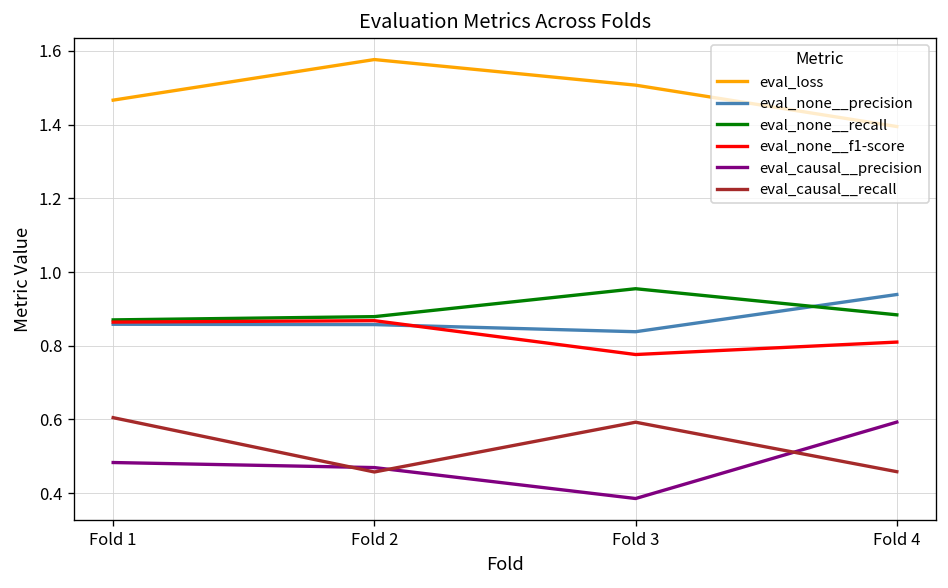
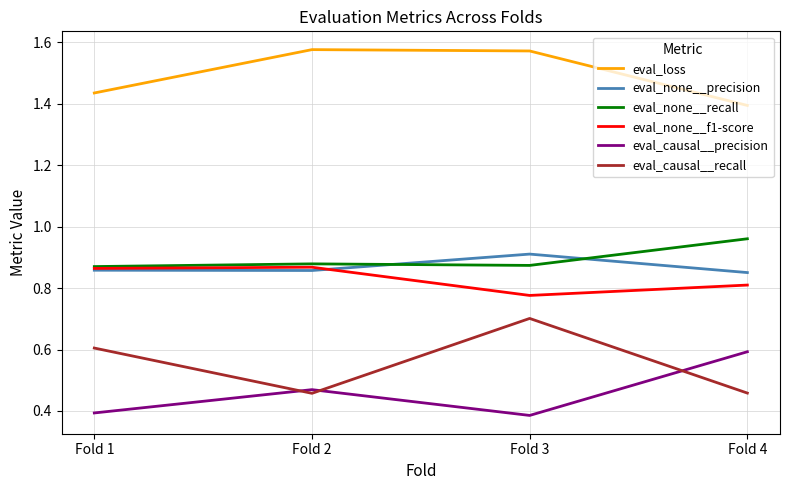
  {
    "eval_loss": {
-     "Fold 1": 1.47,
+     "Fold 1": 1.44,
      "Fold 2": 1.58,
-     "Fold 3": 1.51
+     "Fold 3": 1.57
    },
    "eval_none__precision": {
      "Fold 2": 0.86,
-     "Fold 3": 0.84,
-     "Fold 4": 0.94
+     "Fold 3": 0.91,
+     "Fold 4": 0.85
    },
    "eval_none__recall": {
      "Fold 2": 0.88,
-     "Fold 3": 0.95,
-     "Fold 4": 0.88
+     "Fold 3": 0.87,
+     "Fold 4": 0.96
    },
    "eval_none__f1-score": {
      "Fold 2": 0.87,
      "Fold 3": 0.78,
      "Fold 4": 0.81
    },
    "eval_causal__precision": {
-     "Fold 1": 0.48,
+     "Fold 1": 0.39,
      "Fold 2": 0.47,
      "Fold 3": 0.39,
      "Fold 4": 0.59
    },
    "eval_causal__recall": {
      "Fold 1": 0.60,
      "Fold 2": 0.46,
-     "Fold 3": 0.59,
+     "Fold 3": 0.70,
      "Fold 4": 0.46
    }
  }
